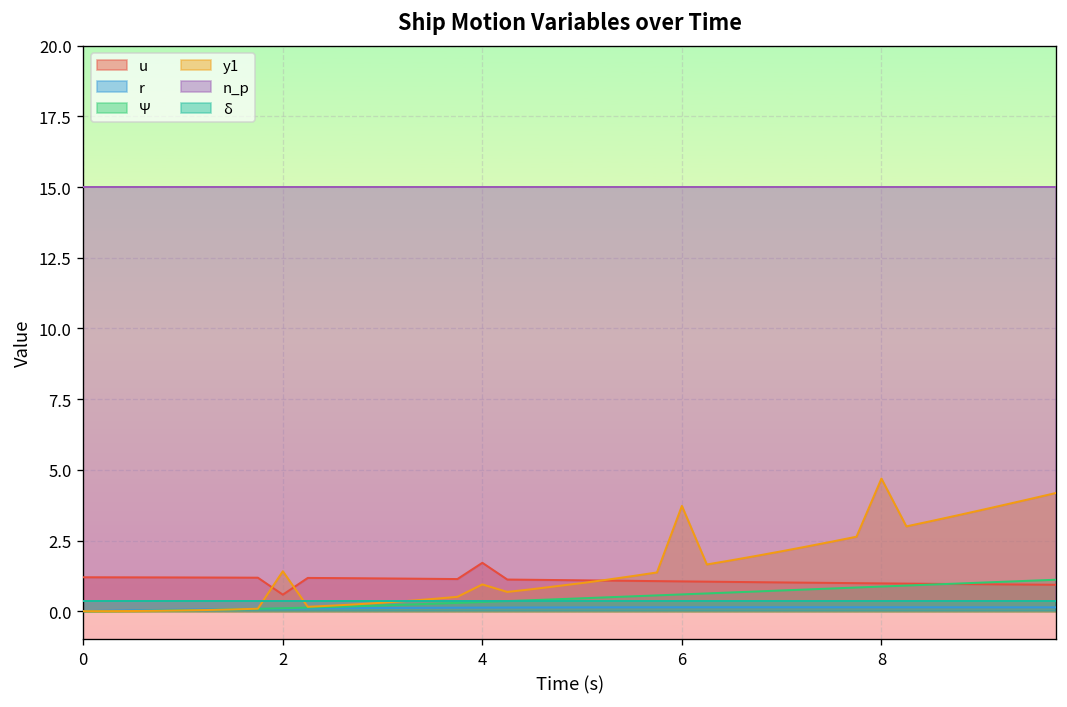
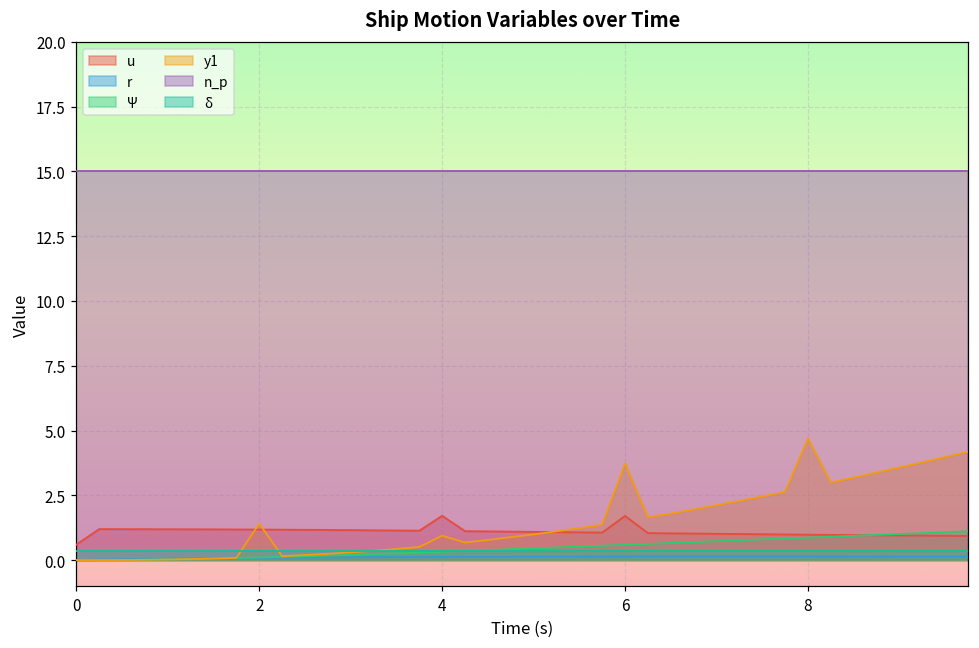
  {
    "u": {
-     "0": 1.2,
-     "2": 0.6,
+     "0": 0.6,
+     "2": 1.2,
      "4": 1.7,
-     "6": 1.1,
+     "6": 1.7,
      "8": 1.0
    },
    "y1": {
      "2": 1.4,
      "4": 0.9,
      "6": 3.7,
      "8": 4.7
    },
    "n_p": {
      "0": 15.0,
      "2": 15.0,
      "4": 15.0,
      "6": 15.0,
      "8": 15.0
    }
  }
